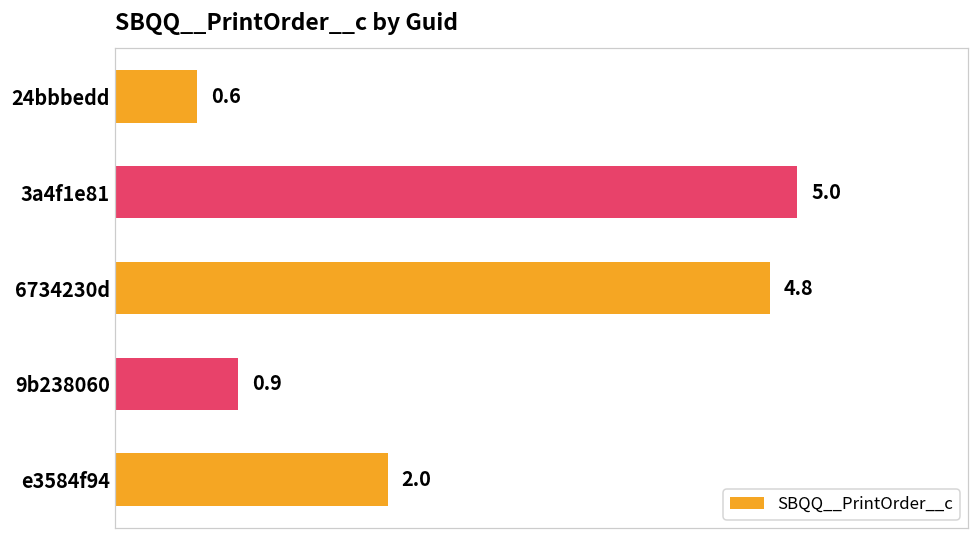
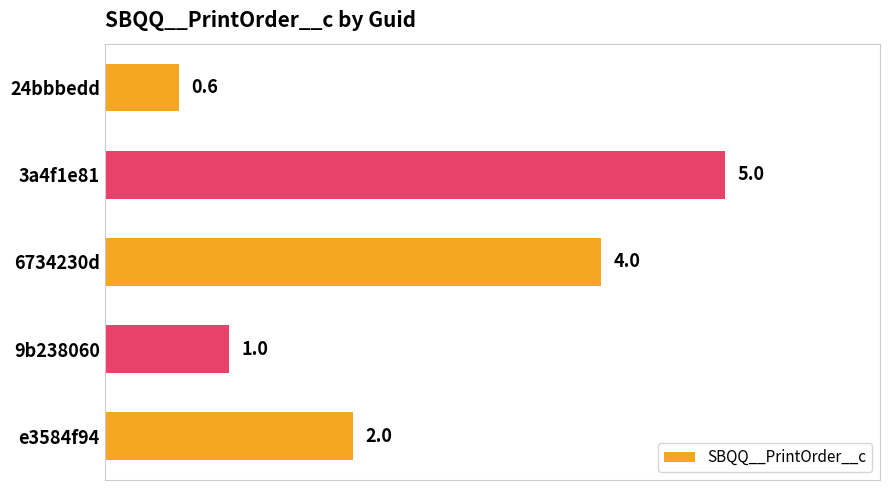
  {
    "24bbbedd": 0.6,
    "3a4f1e81": 5.0,
-   "6734230d": 4.8,
-   "9b238060": 0.9,
+   "6734230d": 4.0,
+   "9b238060": 1.0,
    "e3584f94": 2.0
  }
